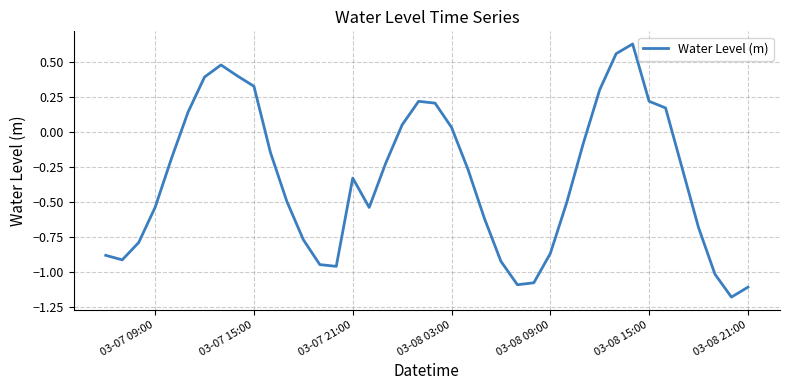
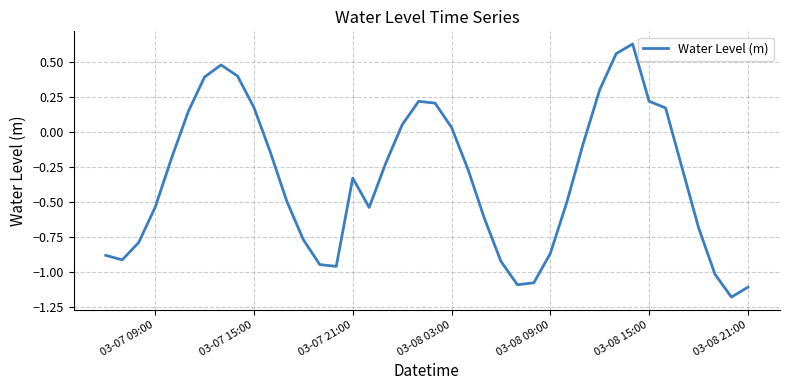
  {
    "03-07 09:00": -0.54,
-   "03-07 15:00": 0.33,
+   "03-07 15:00": 0.18,
    "03-07 21:00": -0.33,
    "03-08 03:00": 0.04,
    "03-08 09:00": -0.87,
    "03-08 15:00": 0.22,
    "03-08 21:00": -1.11
  }
